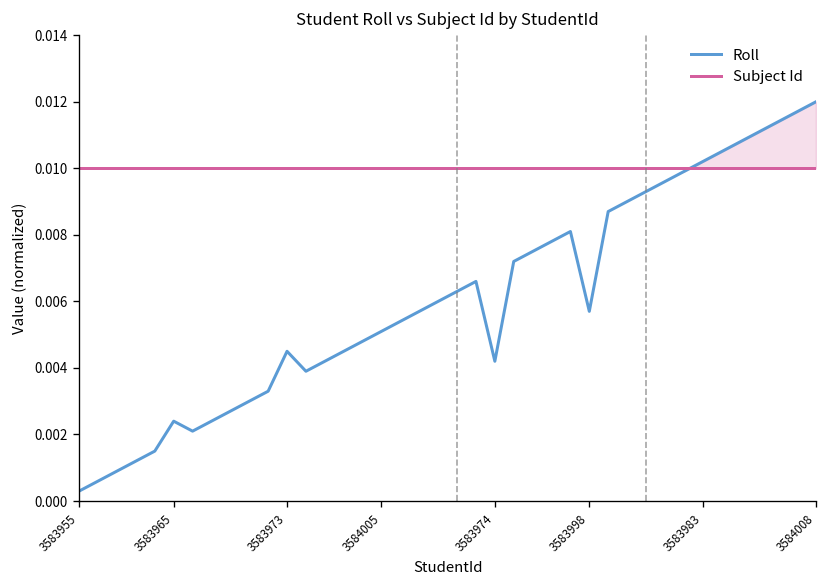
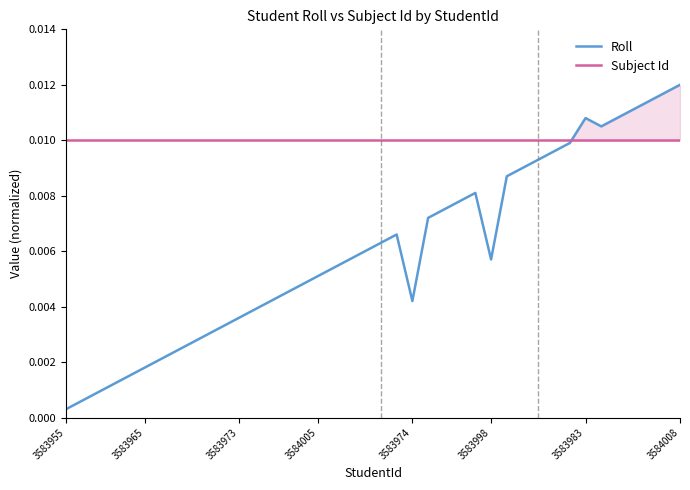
  {
    "Roll": {
      "3583955": 0.0003,
-     "3583965": 0.0024,
-     "3583973": 0.0045,
+     "3583965": 0.0018,
+     "3583973": 0.0036,
      "3584005": 0.0051,
      "3583974": 0.0042,
      "3583998": 0.0057,
-     "3583983": 0.0102
+     "3583983": 0.0108
    }
  }
